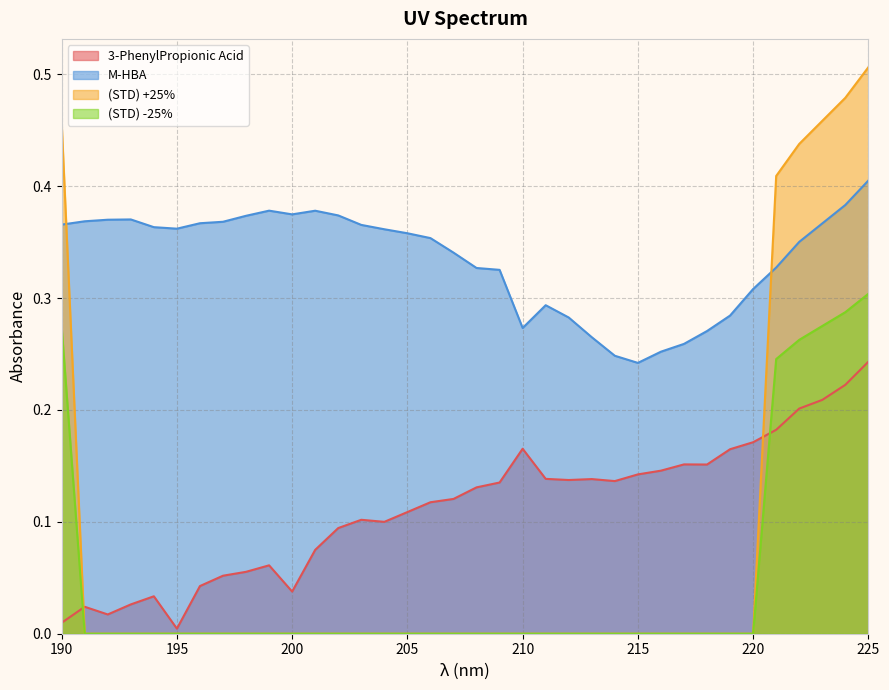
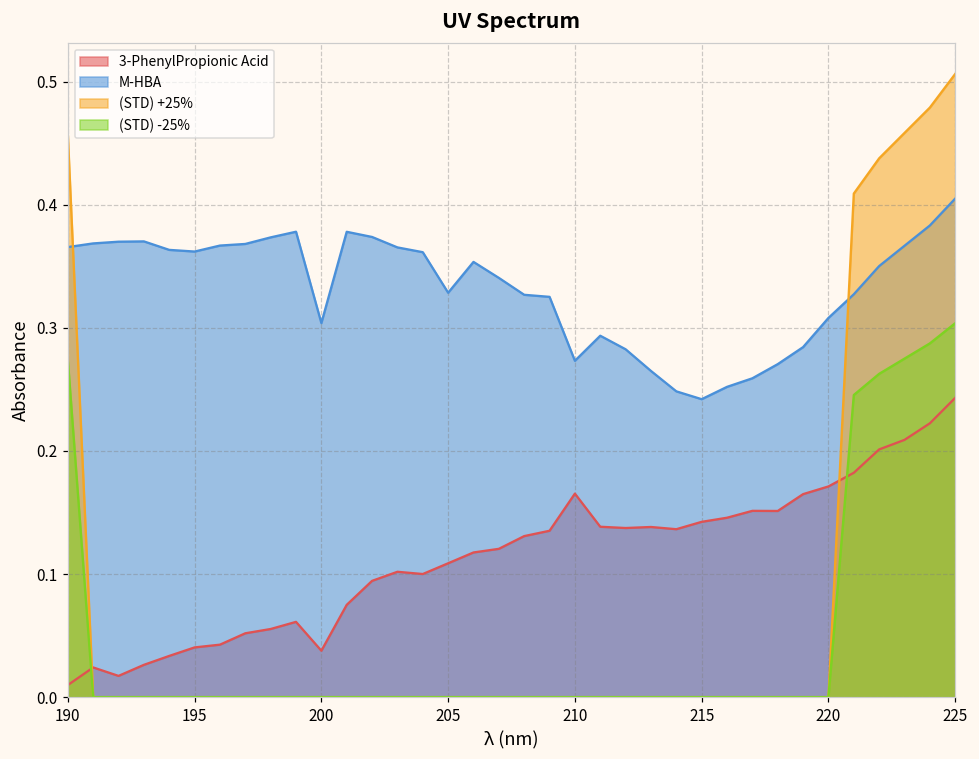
  {
    "3-PhenylPropionic Acid": {
      "190": 0.010,
-     "195": 0.005,
+     "195": 0.040,
      "200": 0.038,
      "205": 0.109,
      "210": 0.165,
      "215": 0.142,
      "220": 0.171,
      "225": 0.243
    },
    "M-HBA": {
      "190": 0.366,
      "195": 0.362,
-     "200": 0.375,
-     "205": 0.358,
+     "200": 0.304,
+     "205": 0.329,
      "210": 0.273,
      "215": 0.242,
      "220": 0.308,
      "225": 0.405
    },
    "(STD) +25%": {
      "190": 0.457,
      "225": 0.506
    },
    "(STD) -25%": {
      "190": 0.274,
      "225": 0.304
    }
  }
